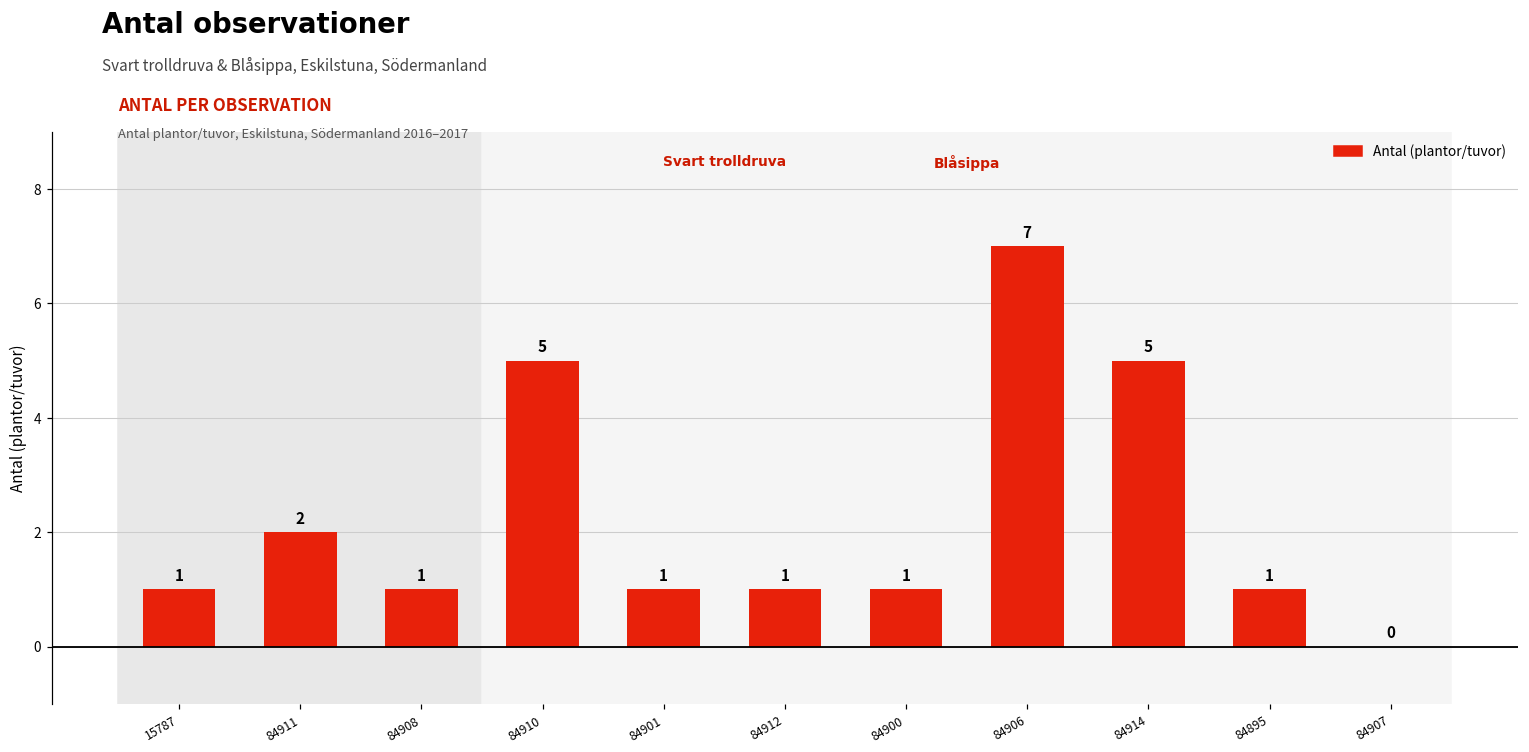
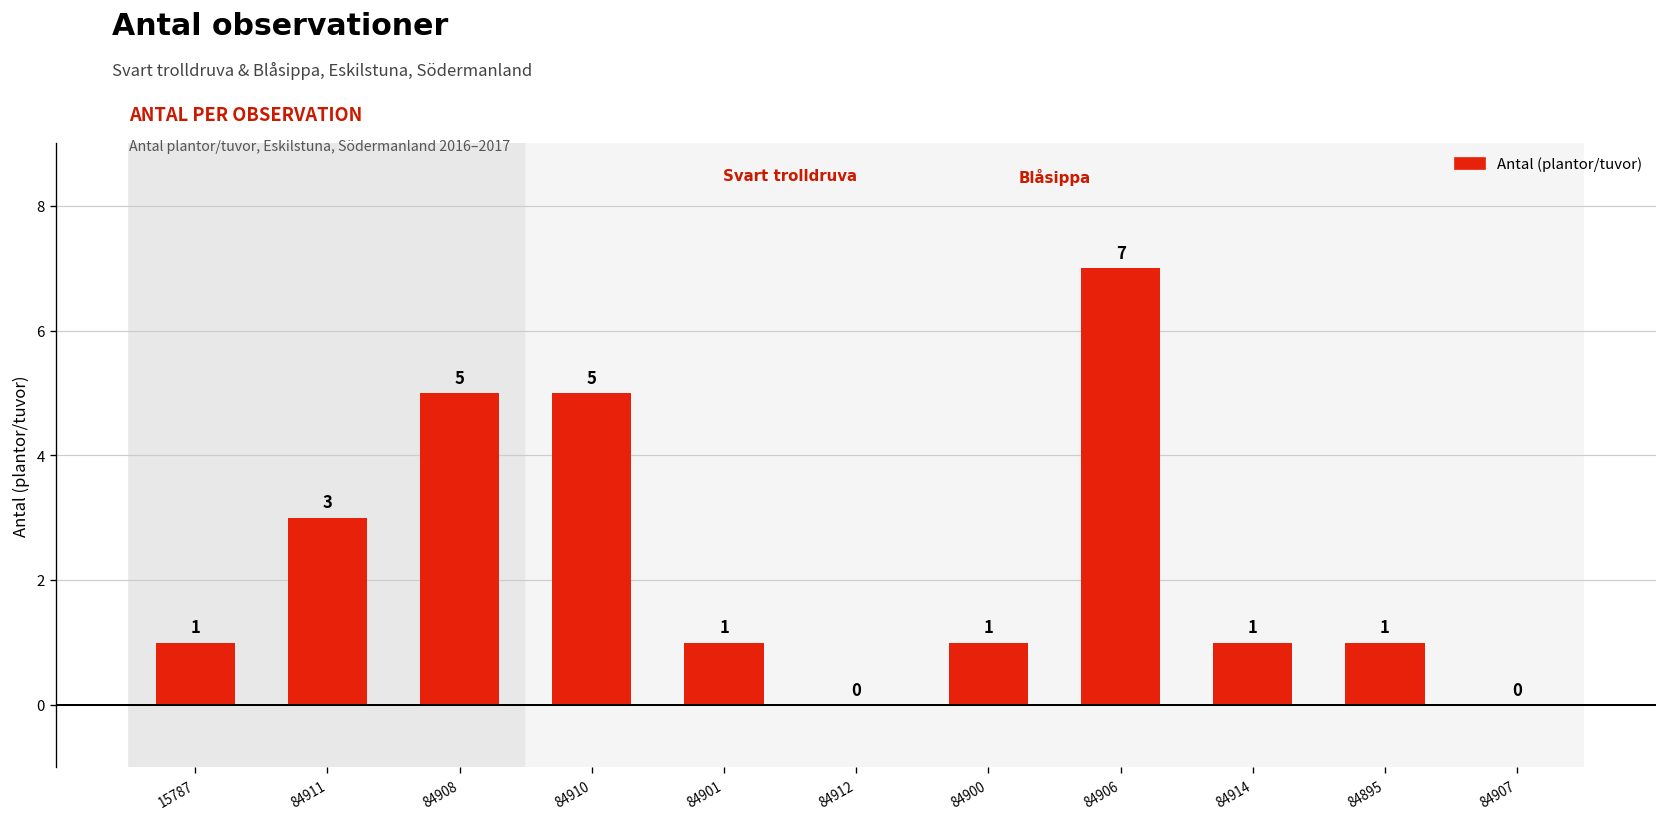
  {
    "15787": 1,
-   "84911": 2,
-   "84908": 1,
+   "84911": 3,
+   "84908": 5,
    "84910": 5,
    "84901": 1,
-   "84912": 1,
+   "84912": 0,
    "84900": 1,
    "84906": 7,
-   "84914": 5,
+   "84914": 1,
    "84895": 1,
    "84907": 0
  }
